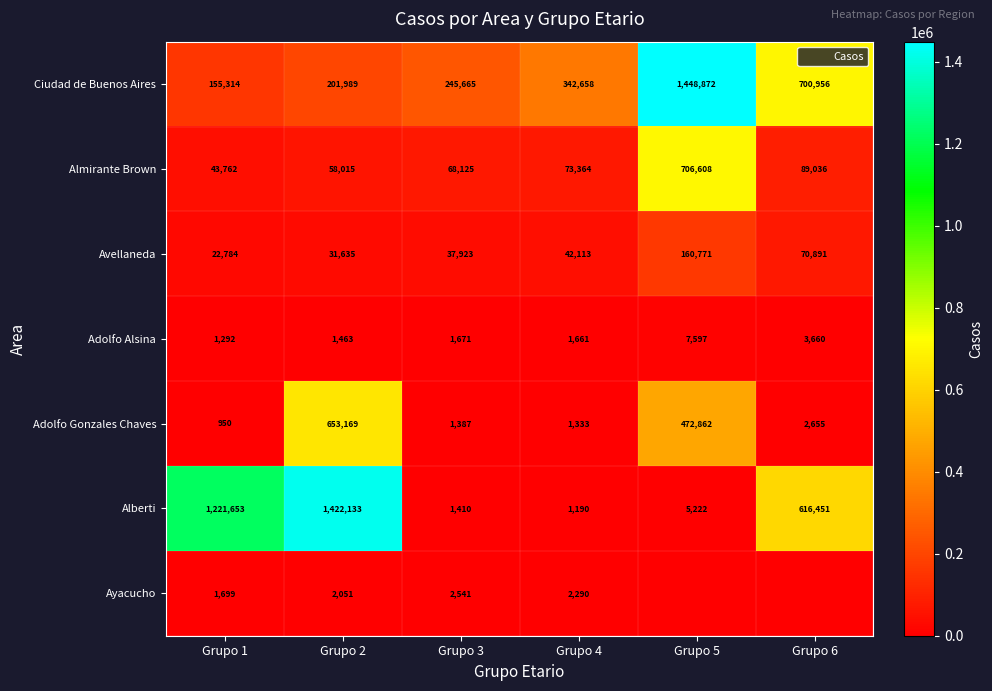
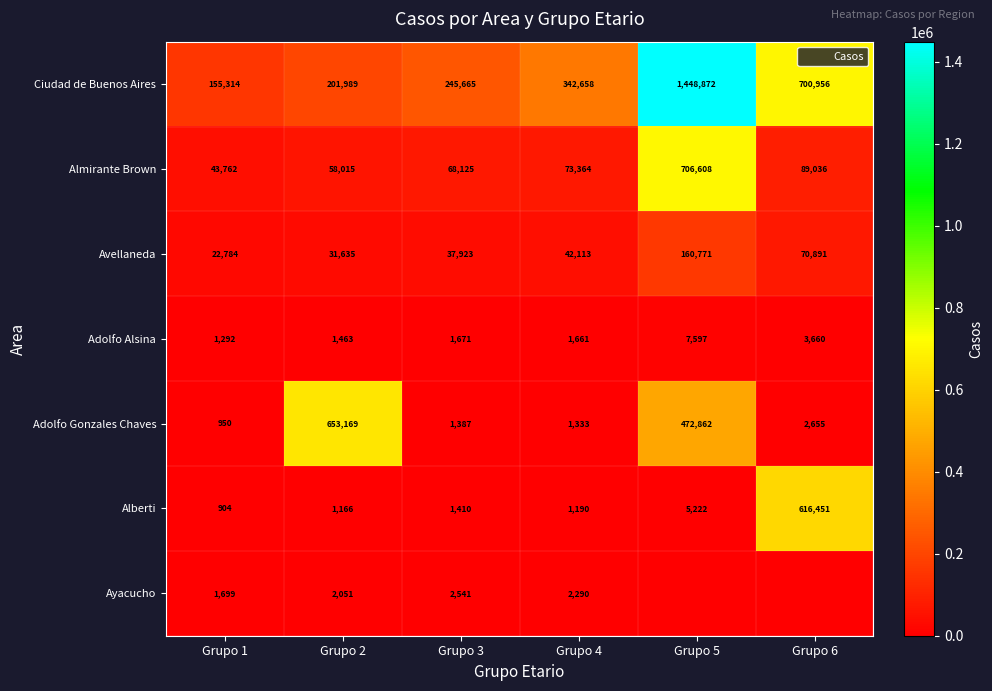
  {
    "Ciudad de Buenos Aires": {
      "Grupo 1": "155,314",
      "Grupo 2": "201,989",
      "Grupo 3": "245,665",
      "Grupo 4": "342,658",
      "Grupo 5": "1,448,872",
      "Grupo 6": "700,956"
    },
    "Almirante Brown": {
      "Grupo 1": "43,762",
      "Grupo 2": "58,015",
      "Grupo 3": "68,125",
      "Grupo 4": "73,364",
      "Grupo 5": "706,608",
      "Grupo 6": "89,036"
    },
    "Avellaneda": {
      "Grupo 1": "22,784",
      "Grupo 2": "31,635",
      "Grupo 3": "37,923",
      "Grupo 4": "42,113",
      "Grupo 5": "160,771",
      "Grupo 6": "70,891"
    },
    "Adolfo Alsina": {
      "Grupo 1": "1,292",
      "Grupo 2": "1,463",
      "Grupo 3": "1,671",
      "Grupo 4": "1,661",
      "Grupo 5": "7,597",
      "Grupo 6": "3,660"
    },
    "Adolfo Gonzales Chaves": {
      "Grupo 1": "950",
      "Grupo 2": "653,169",
      "Grupo 3": "1,387",
      "Grupo 4": "1,333",
      "Grupo 5": "472,862",
      "Grupo 6": "2,655"
    },
    "Alberti": {
-     "Grupo 1": "1,221,653",
-     "Grupo 2": "1,422,133",
+     "Grupo 1": "904",
+     "Grupo 2": "1,166",
      "Grupo 3": "1,410",
      "Grupo 4": "1,190",
      "Grupo 5": "5,222",
      "Grupo 6": "616,451"
    },
    "Ayacucho": {
      "Grupo 1": "1,699",
      "Grupo 2": "2,051",
      "Grupo 3": "2,541",
      "Grupo 4": "2,290"
    }
  }
